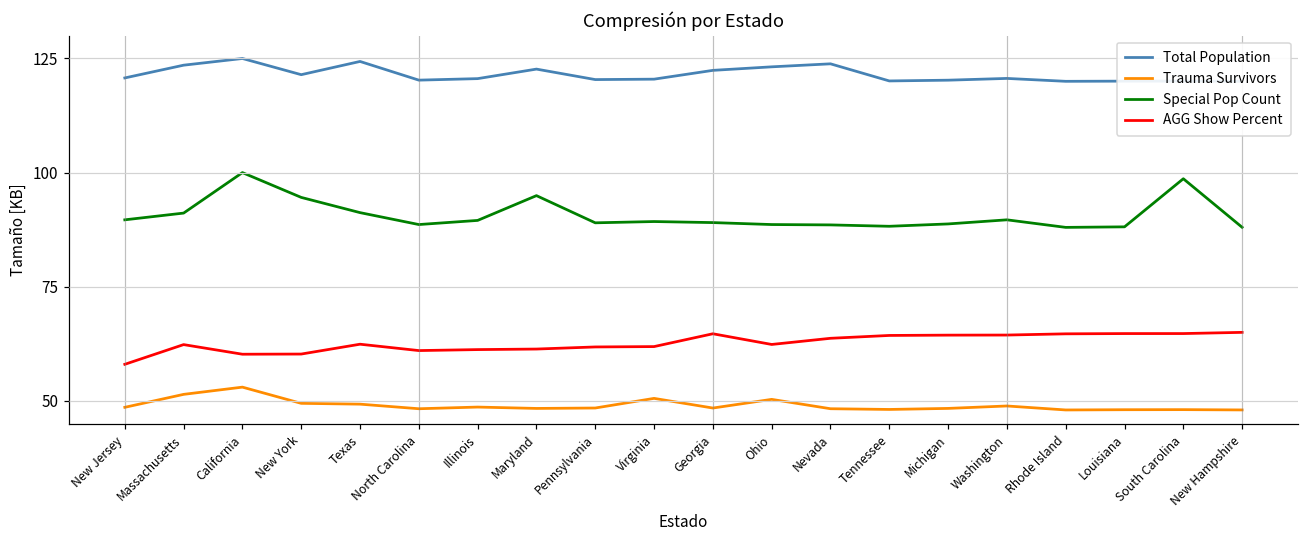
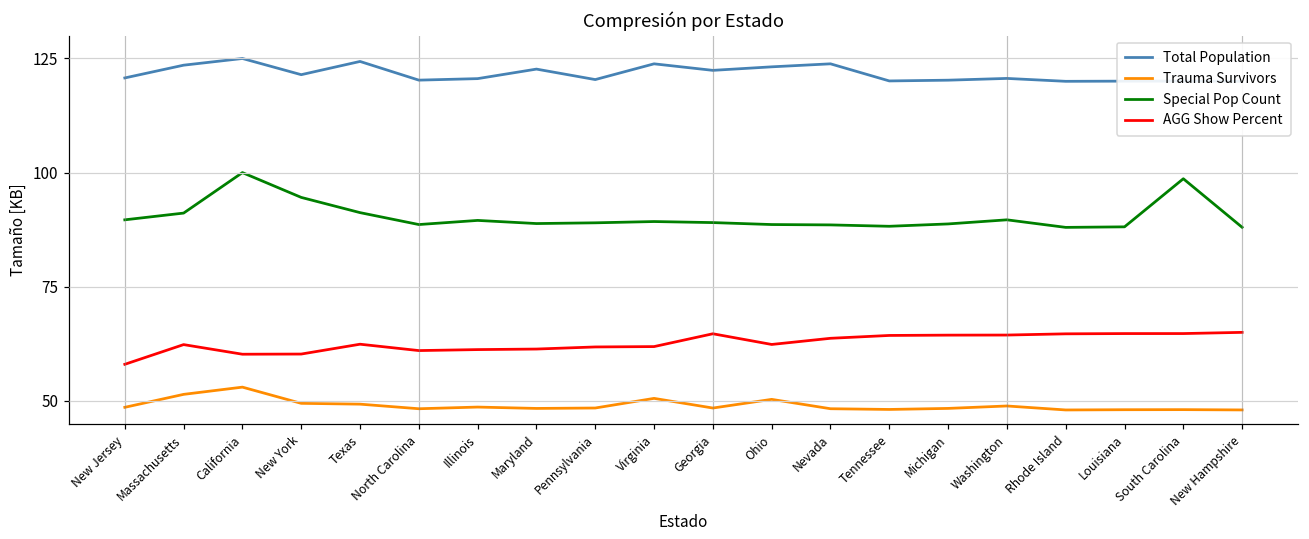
  {
    "Total Population": {
      "New Jersey": 121,
      "Massachusetts": 124,
      "California": 125,
      "New York": 121,
      "Texas": 124,
      "North Carolina": 120,
      "Illinois": 121,
      "Maryland": 123,
      "Pennsylvania": 120,
-     "Virginia": 120,
+     "Virginia": 124,
      "Georgia": 122,
      "Ohio": 123,
      "Nevada": 124,
      "Tennessee": 120,
      "Michigan": 120,
      "Washington": 121,
      "Rhode Island": 120
    },
    "Trauma Survivors": {
      "New Jersey": 49,
      "Massachusetts": 51,
      "California": 53,
      "New York": 49,
      "Texas": 49,
      "North Carolina": 48,
      "Illinois": 49,
      "Maryland": 48,
      "Pennsylvania": 48,
      "Virginia": 51,
      "Georgia": 48,
      "Ohio": 50,
      "Nevada": 48,
      "Tennessee": 48,
      "Michigan": 48,
      "Washington": 49,
      "Rhode Island": 48,
      "Louisiana": 48,
      "South Carolina": 48,
      "New Hampshire": 48
    },
    "Special Pop Count": {
      "New Jersey": 90,
      "Massachusetts": 91,
      "California": 100,
      "New York": 95,
      "Texas": 91,
      "North Carolina": 89,
      "Illinois": 90,
-     "Maryland": 95,
+     "Maryland": 89,
      "Pennsylvania": 89,
      "Virginia": 89,
      "Georgia": 89,
      "Ohio": 89,
      "Nevada": 89,
      "Tennessee": 88,
      "Michigan": 89,
      "Washington": 90,
      "Rhode Island": 88,
      "Louisiana": 88,
      "South Carolina": 99,
      "New Hampshire": 88
    },
    "AGG Show Percent": {
      "New Jersey": 58,
      "Massachusetts": 62,
      "California": 60,
      "New York": 60,
      "Texas": 62,
      "North Carolina": 61,
      "Illinois": 61,
      "Maryland": 61,
      "Pennsylvania": 62,
      "Virginia": 62,
      "Georgia": 65,
      "Ohio": 62,
      "Nevada": 64,
      "Tennessee": 64,
      "Michigan": 64,
      "Washington": 64,
      "Rhode Island": 65,
      "Louisiana": 65,
      "South Carolina": 65,
      "New Hampshire": 65
    }
  }
